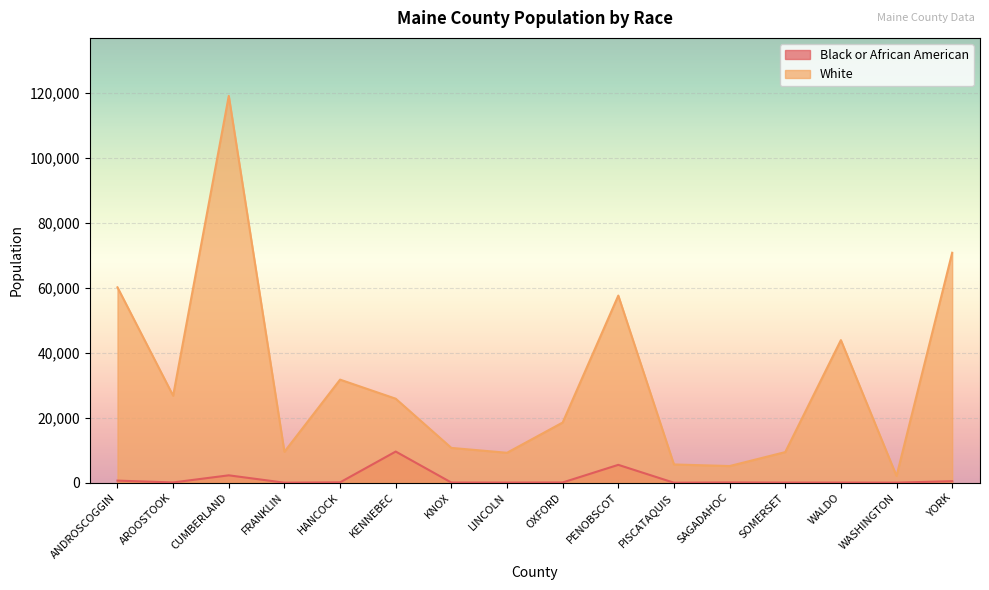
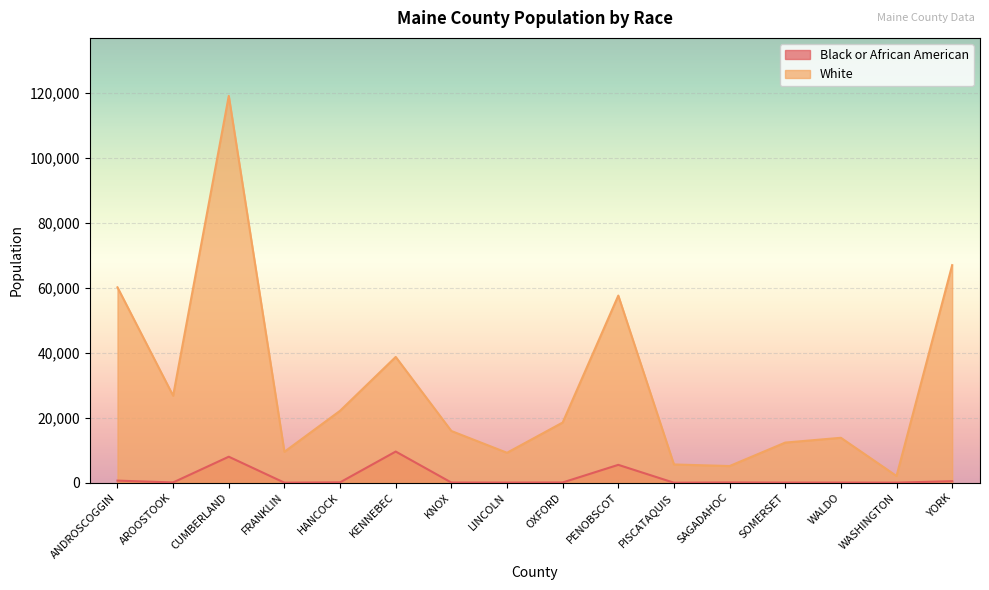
  {
    "Black or African American": {
      "ANDROSCOGGIN": "1,000",
      "AROOSTOOK": "0",
-     "CUMBERLAND": "2,000",
+     "CUMBERLAND": "8,000",
      "FRANKLIN": "0",
      "HANCOCK": "0",
      "KENNEBEC": "10,000",
      "KNOX": "0",
      "LINCOLN": "0",
      "OXFORD": "0",
      "PENOBSCOT": "6,000",
      "PISCATAQUIS": "0",
      "SAGADAHOC": "0",
      "SOMERSET": "0",
      "WALDO": "0",
      "WASHINGTON": "0",
      "YORK": "0"
    },
    "White": {
      "ANDROSCOGGIN": "60,000",
      "AROOSTOOK": "27,000",
      "CUMBERLAND": "119,000",
      "FRANKLIN": "10,000",
-     "HANCOCK": "32,000",
-     "KENNEBEC": "26,000",
-     "KNOX": "11,000",
+     "HANCOCK": "22,000",
+     "KENNEBEC": "39,000",
+     "KNOX": "16,000",
      "LINCOLN": "9,000",
      "OXFORD": "19,000",
      "PENOBSCOT": "58,000",
      "PISCATAQUIS": "6,000",
      "SAGADAHOC": "5,000",
-     "SOMERSET": "9,000",
-     "WALDO": "44,000",
+     "SOMERSET": "12,000",
+     "WALDO": "14,000",
      "WASHINGTON": "2,000",
-     "YORK": "71,000"
+     "YORK": "67,000"
    }
  }
